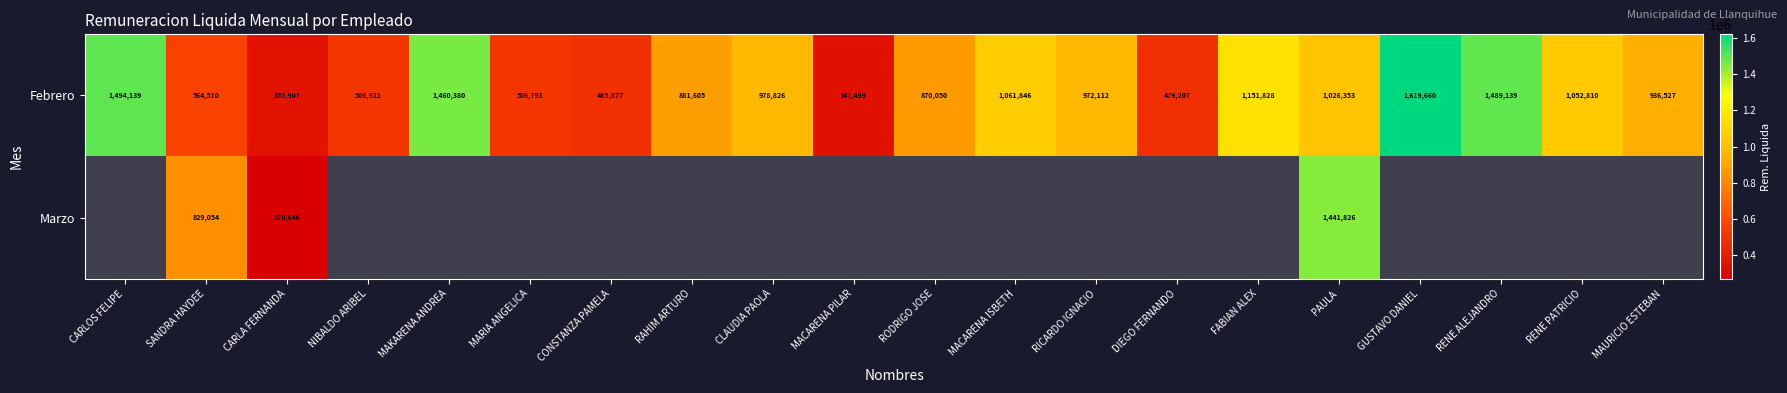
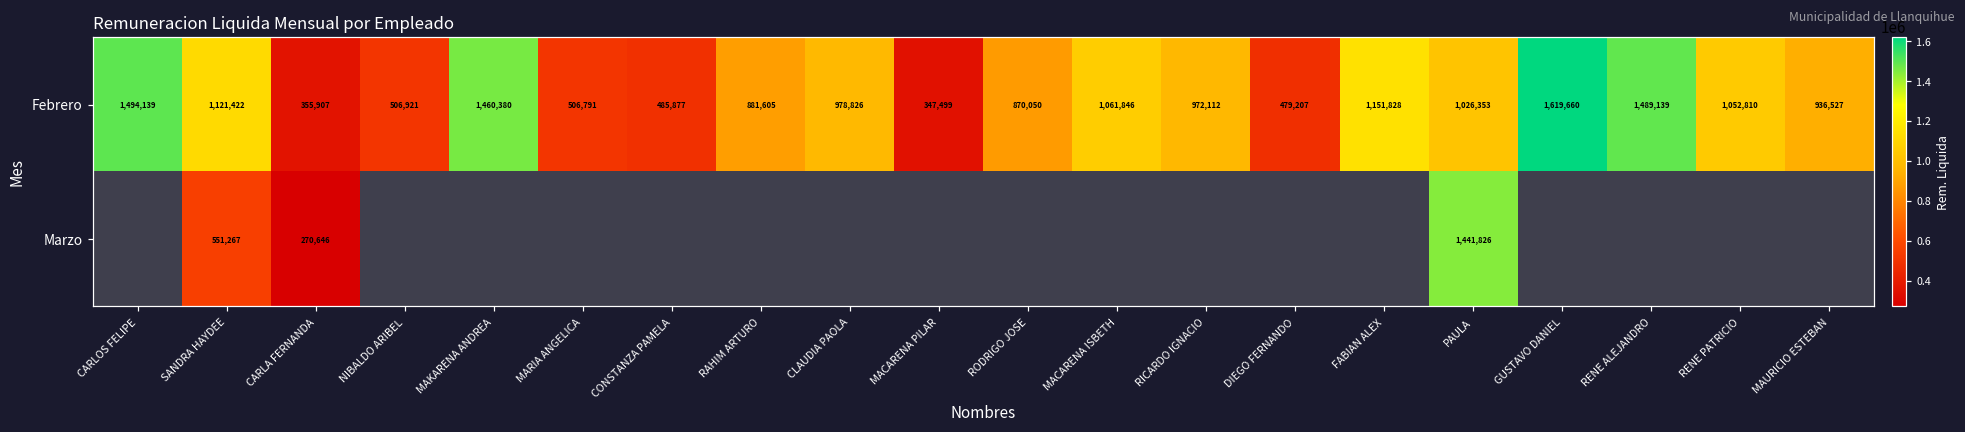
  {
    "Febrero": {
      "CARLOS FELIPE": "1,494,139",
-     "SANDRA HAYDEE": "564,510",
+     "SANDRA HAYDEE": "1,121,422",
      "CARLA FERNANDA": "355,907",
      "NIBALDO ARIBEL": "506,921",
      "MAKARENA ANDREA": "1,460,380",
      "MARIA ANGELICA": "506,791",
      "CONSTANZA PAMELA": "485,877",
      "RAHIM ARTURO": "881,605",
      "CLAUDIA PAOLA": "978,826",
      "MACARENA PILAR": "347,499",
      "RODRIGO JOSE": "870,050",
      "MACARENA ISBETH": "1,061,846",
      "RICARDO IGNACIO": "972,112",
      "DIEGO FERNANDO": "479,207",
      "FABIAN ALEX": "1,151,828",
      "PAULA": "1,026,353",
      "GUSTAVO DANIEL": "1,619,660",
      "RENE ALEJANDRO": "1,489,139",
      "RENE PATRICIO": "1,052,810",
      "MAURICIO ESTEBAN": "936,527"
    },
    "Marzo": {
-     "SANDRA HAYDEE": "829,054",
+     "SANDRA HAYDEE": "551,267",
      "CARLA FERNANDA": "270,646",
      "PAULA": "1,441,826"
    }
  }
